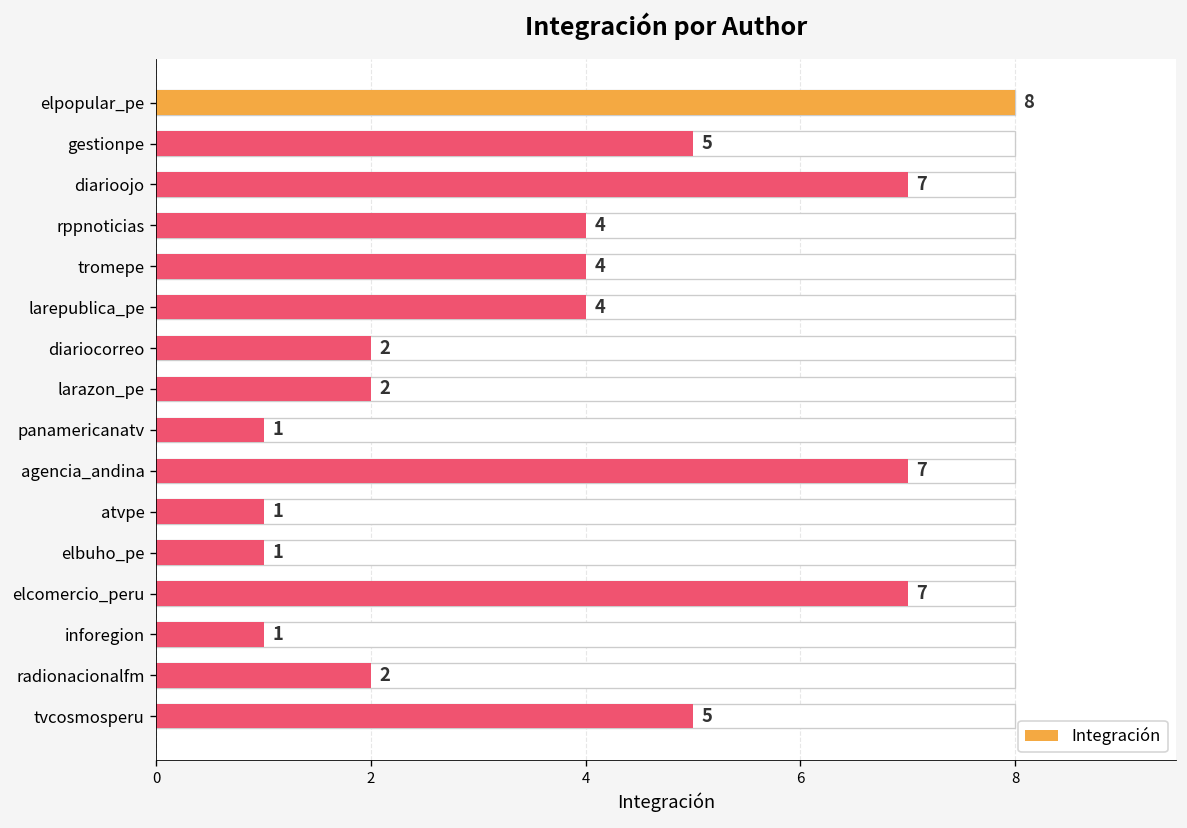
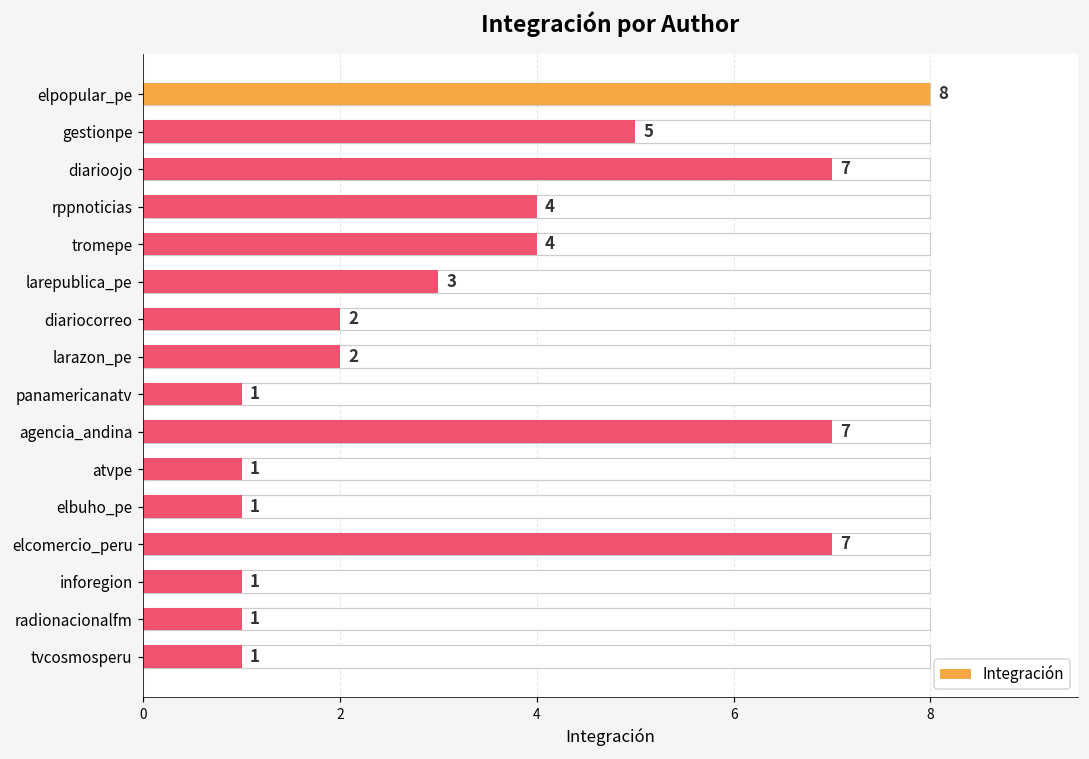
  {
    "Integración": {
      "elpopular_pe": 8,
-     "larepublica_pe": 4,
-     "radionacionalfm": 2,
-     "tvcosmosperu": 5
+     "larepublica_pe": 3,
+     "radionacionalfm": 1,
+     "tvcosmosperu": 1
    }
  }
